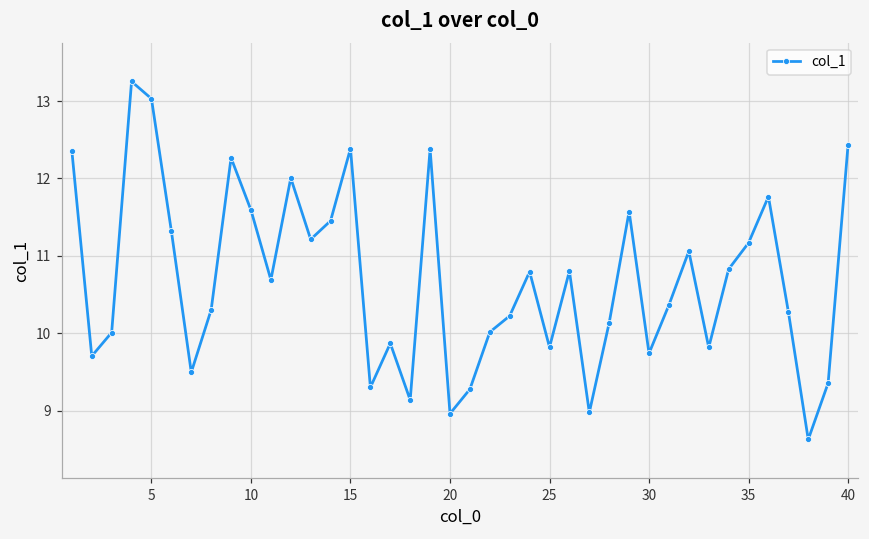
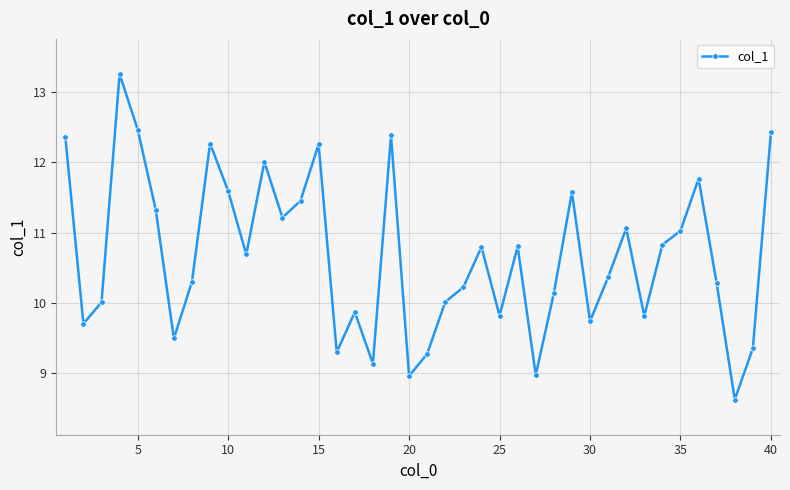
  {
-   "5": 13.0,
+   "5": 12.5,
    "10": 11.6,
-   "15": 12.4,
+   "15": 12.3,
    "20": 9.0,
    "25": 9.8,
    "30": 9.7,
-   "35": 11.2,
+   "35": 11.0,
    "40": 12.4
  }
